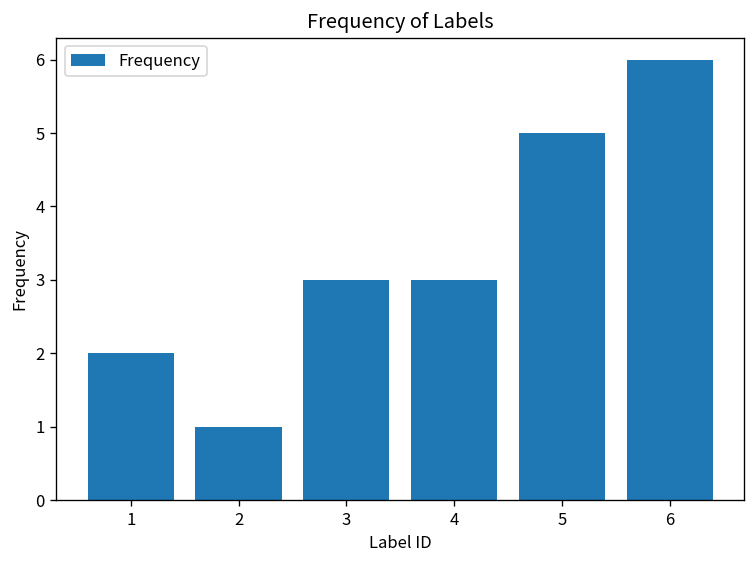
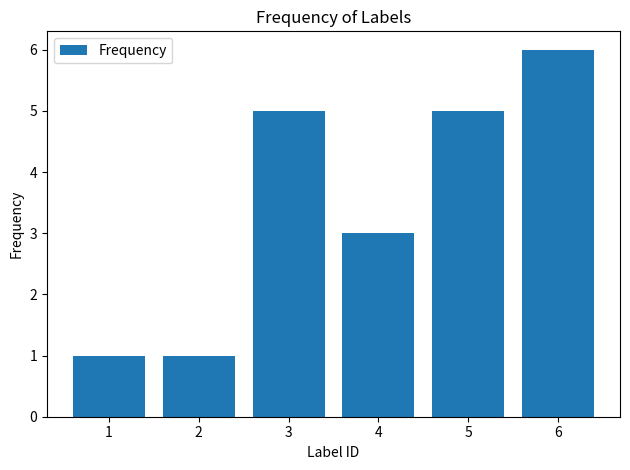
  {
-   "1": 2,
+   "1": 1,
    "2": 1,
-   "3": 3,
+   "3": 5,
    "4": 3,
    "5": 5,
    "6": 6
  }
